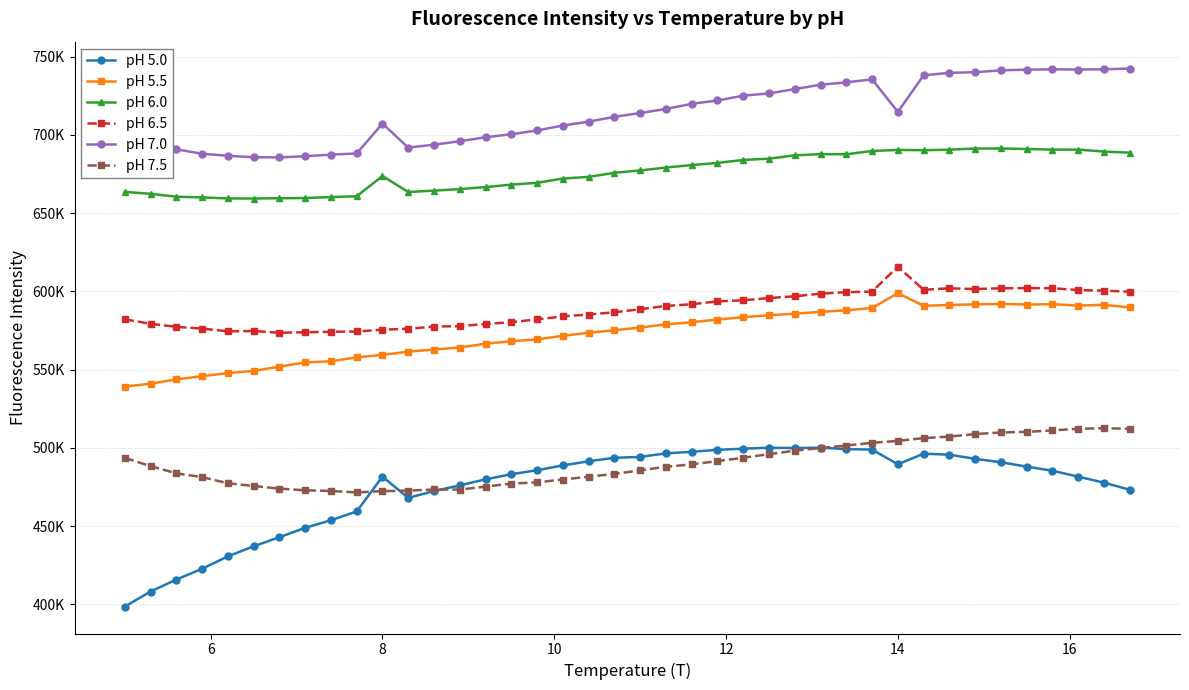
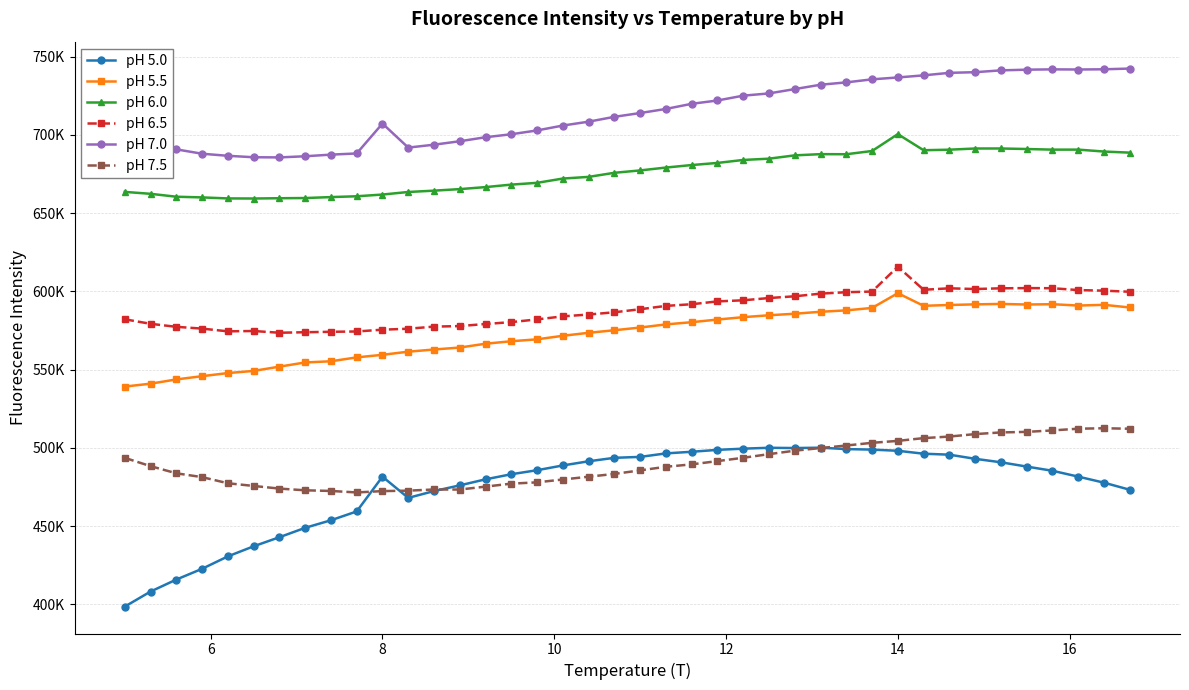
  {
    "pH 5.0": {
      "8": 482000,
-     "14": 490000
+     "14": 498000
    },
    "pH 5.5": {
      "8": 559000,
      "14": 599000
    },
    "pH 6.0": {
-     "8": 674000,
-     "14": 690000
+     "8": 662000,
+     "14": 700000
    },
    "pH 6.5": {
      "8": 576000,
      "14": 616000
    },
    "pH 7.0": {
      "8": 707000,
-     "14": 715000
+     "14": 737000
    },
    "pH 7.5": {
      "8": 472000,
      "14": 504000
    }
  }
